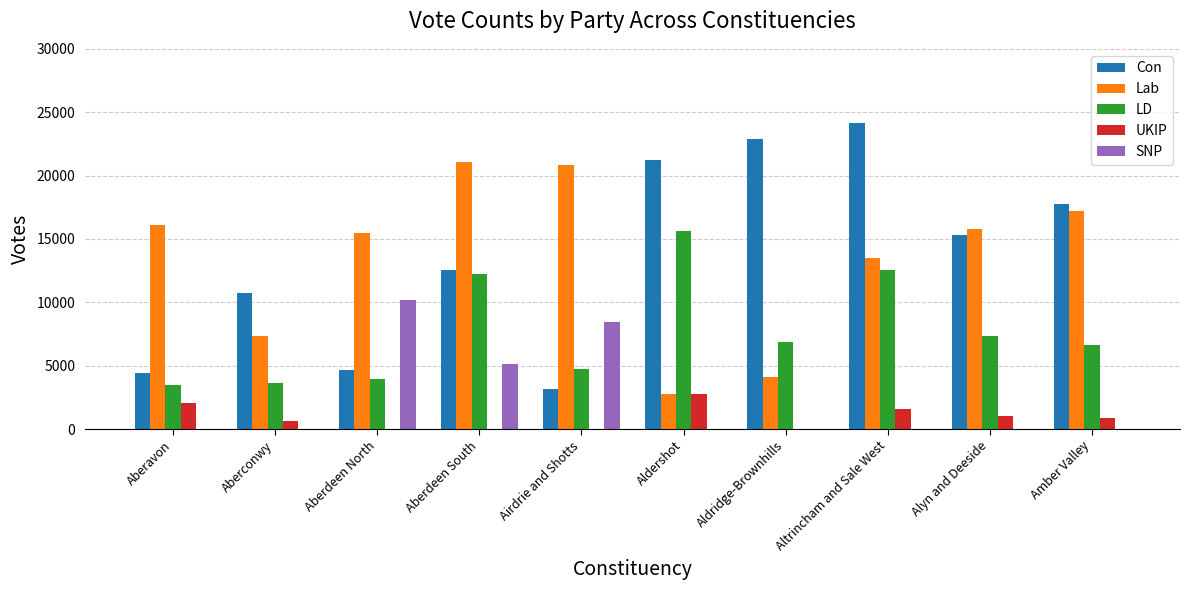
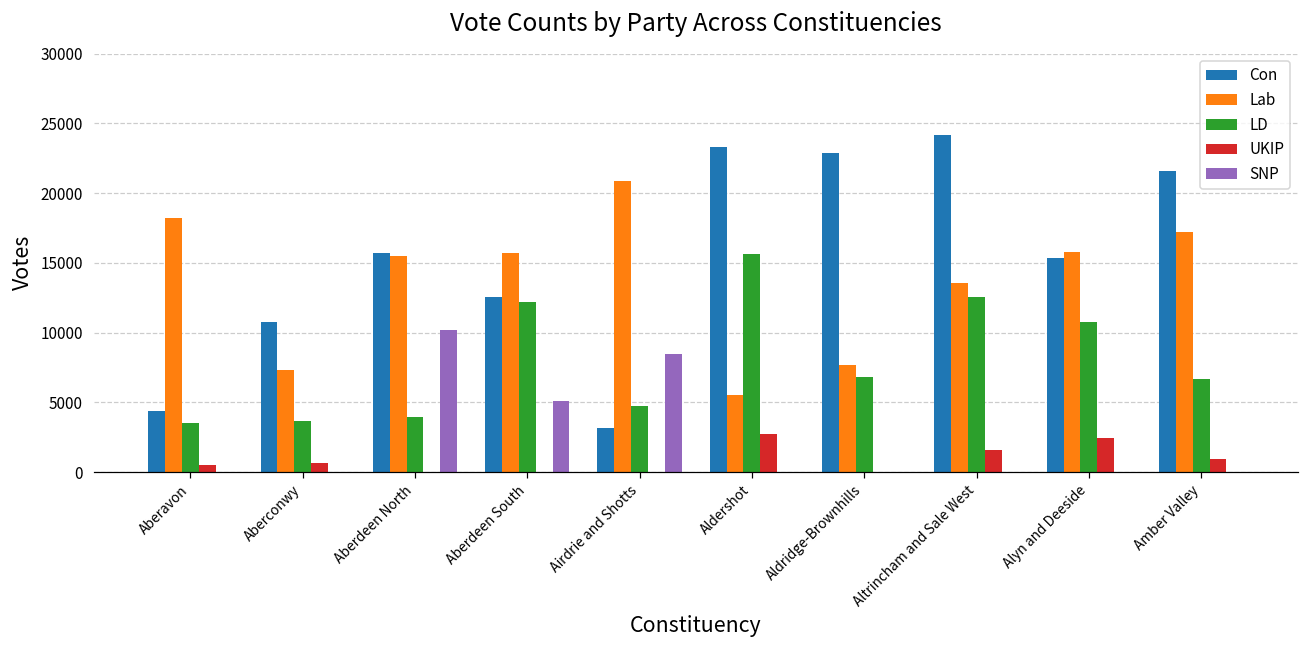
  {
    "Con": {
      "Aberavon": 4400,
      "Aberconwy": 10700,
-     "Aberdeen North": 4700,
+     "Aberdeen North": 15700,
      "Aberdeen South": 12500,
      "Airdrie and Shotts": 3100,
-     "Aldershot": 21200,
+     "Aldershot": 23300,
      "Aldridge-Brownhills": 22900,
      "Altrincham and Sale West": 24200,
      "Alyn and Deeside": 15300,
-     "Amber Valley": 17700
+     "Amber Valley": 21600
    },
    "Lab": {
-     "Aberavon": 16100,
+     "Aberavon": 18200,
      "Aberconwy": 7300,
      "Aberdeen North": 15500,
-     "Aberdeen South": 21100,
+     "Aberdeen South": 15700,
      "Airdrie and Shotts": 20800,
-     "Aldershot": 2700,
-     "Aldridge-Brownhills": 4100,
+     "Aldershot": 5500,
+     "Aldridge-Brownhills": 7600,
      "Altrincham and Sale West": 13500,
      "Alyn and Deeside": 15800,
      "Amber Valley": 17200
    },
    "LD": {
      "Aberavon": 3500,
      "Aberconwy": 3700,
      "Aberdeen North": 3900,
      "Aberdeen South": 12200,
      "Airdrie and Shotts": 4700,
      "Aldershot": 15600,
      "Aldridge-Brownhills": 6800,
      "Altrincham and Sale West": 12600,
-     "Alyn and Deeside": 7300,
+     "Alyn and Deeside": 10800,
      "Amber Valley": 6600
    },
    "UKIP": {
-     "Aberavon": 2100,
+     "Aberavon": 500,
      "Aberconwy": 600,
      "Aberdeen North": 0,
      "Aberdeen South": 0,
      "Airdrie and Shotts": 0,
      "Aldershot": 2800,
      "Aldridge-Brownhills": 0,
      "Altrincham and Sale West": 1600,
-     "Alyn and Deeside": 1000,
+     "Alyn and Deeside": 2400,
      "Amber Valley": 900
    },
    "SNP": {
      "Aberavon": 0,
      "Aberconwy": 0,
      "Aberdeen North": 10200,
      "Aberdeen South": 5100,
      "Airdrie and Shotts": 8400,
      "Aldershot": 0,
      "Aldridge-Brownhills": 0,
      "Altrincham and Sale West": 0,
      "Alyn and Deeside": 0,
      "Amber Valley": 0
    }
  }
